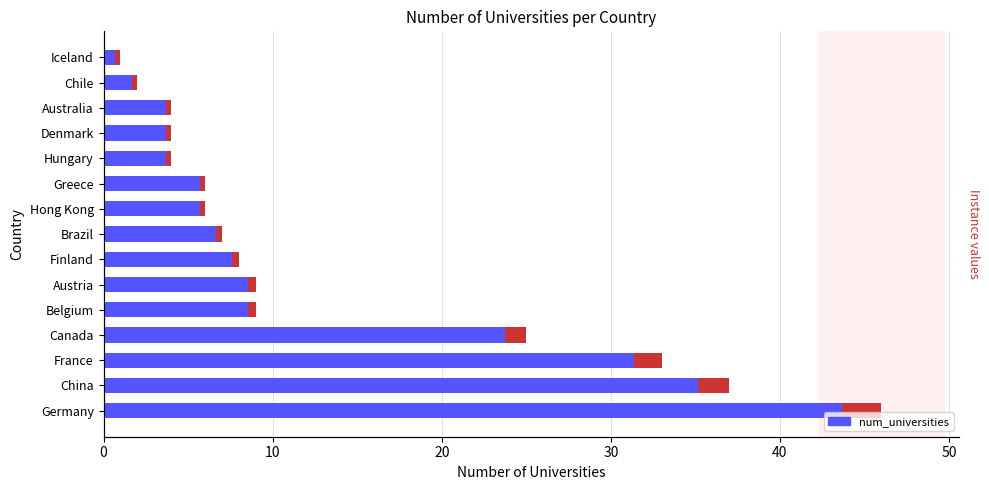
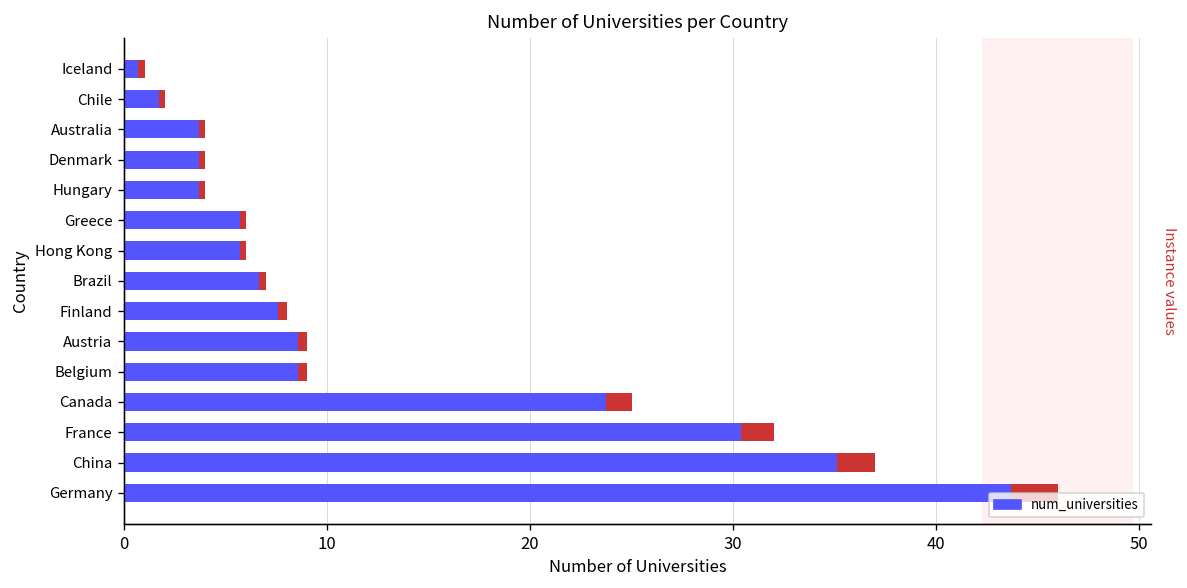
  {
    "Iceland": 1,
    "Chile": 2,
    "Australia": 4,
    "Denmark": 4,
    "Hungary": 4,
    "Greece": 6,
    "Hong Kong": 6,
    "Brazil": 7,
    "Finland": 8,
    "Austria": 9,
    "Belgium": 9,
    "Canada": 25,
-   "France": 33,
+   "France": 32,
    "China": 37,
    "Germany": 46
  }
